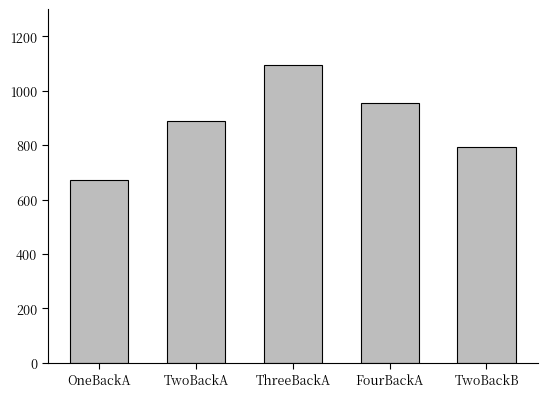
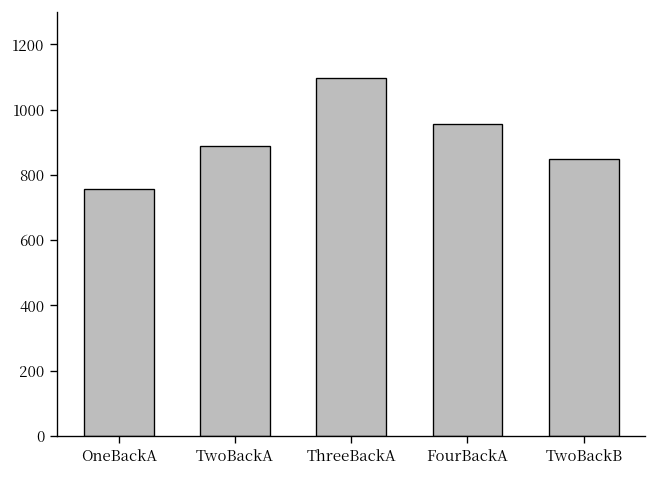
  {
-   "OneBackA": 670,
+   "OneBackA": 760,
    "TwoBackA": 890,
    "ThreeBackA": 1100,
    "FourBackA": 960,
-   "TwoBackB": 790
+   "TwoBackB": 850
  }
